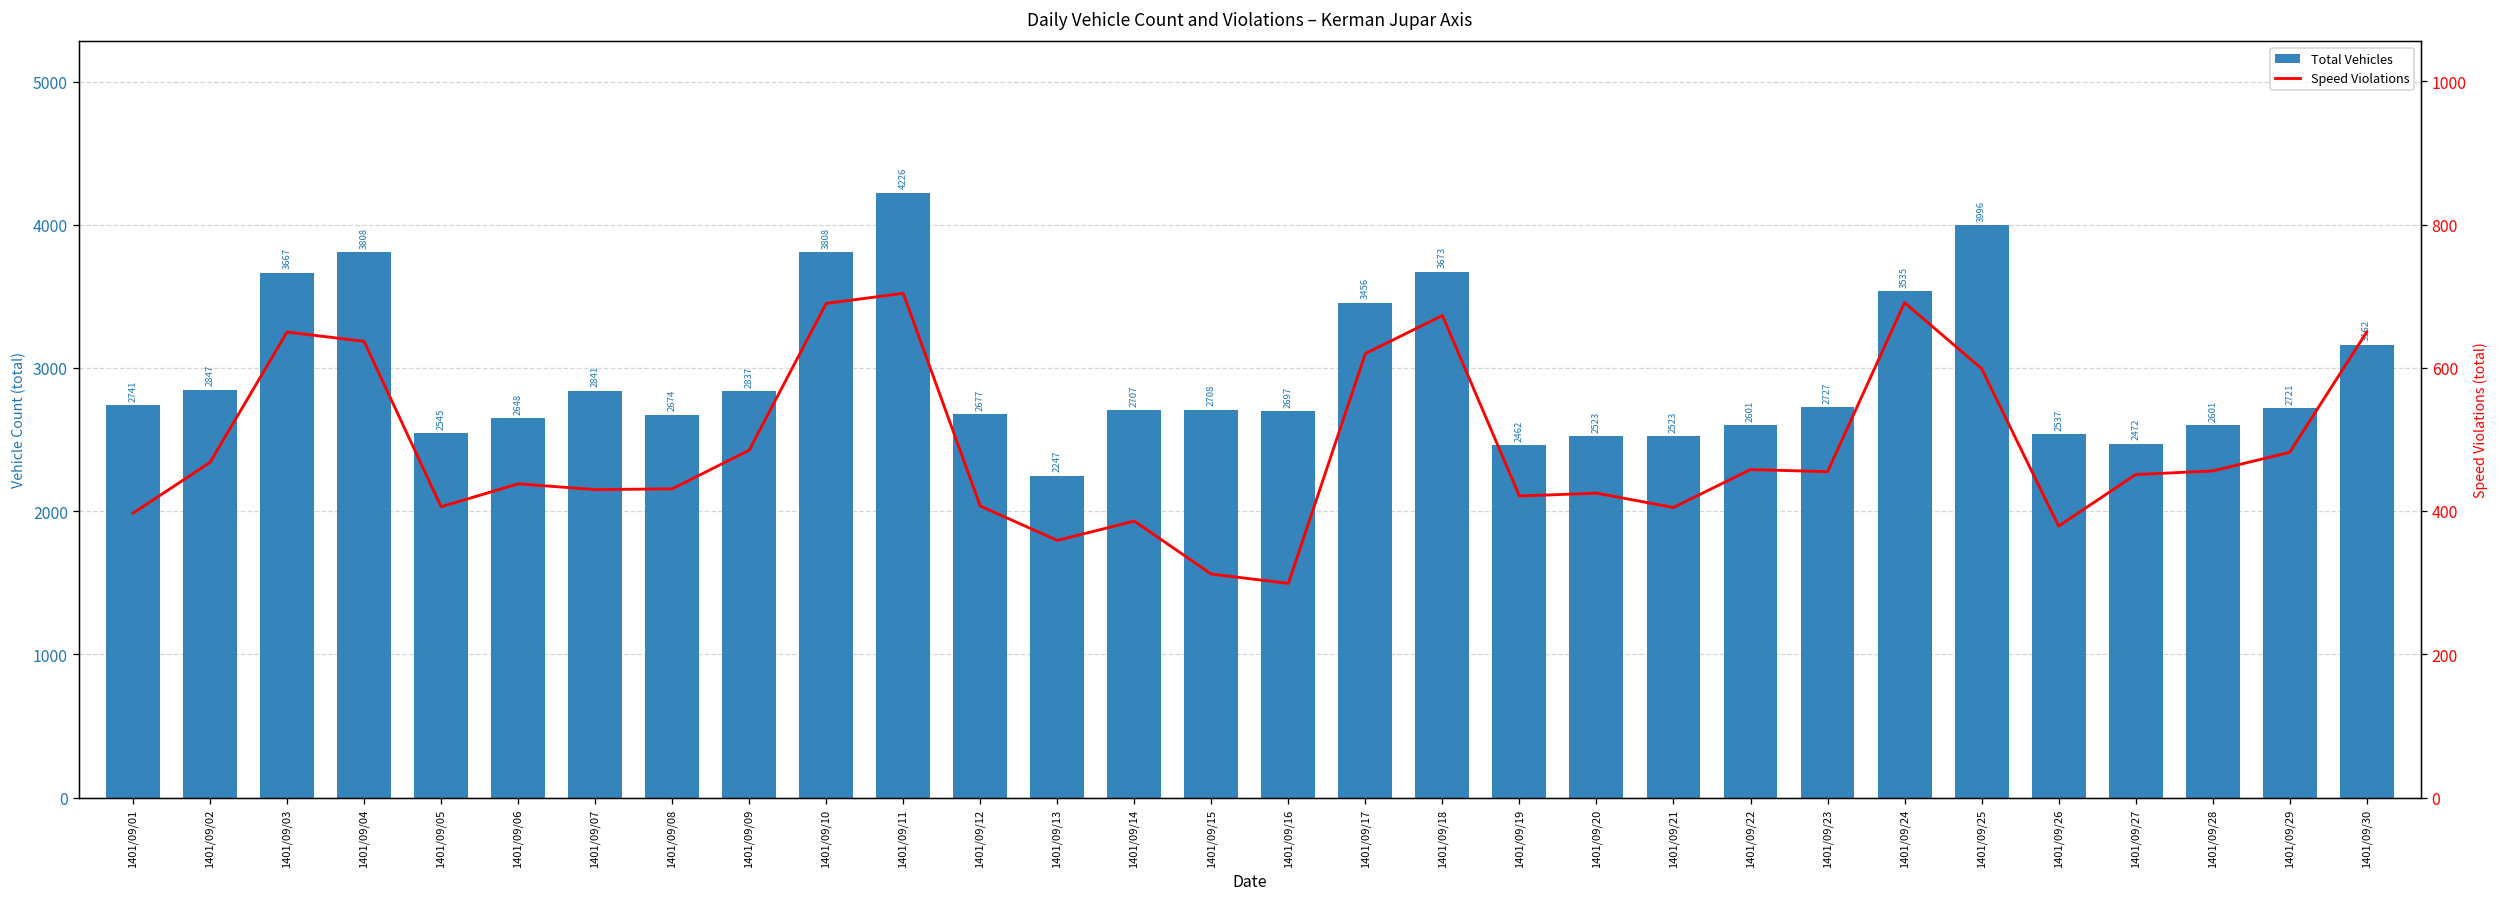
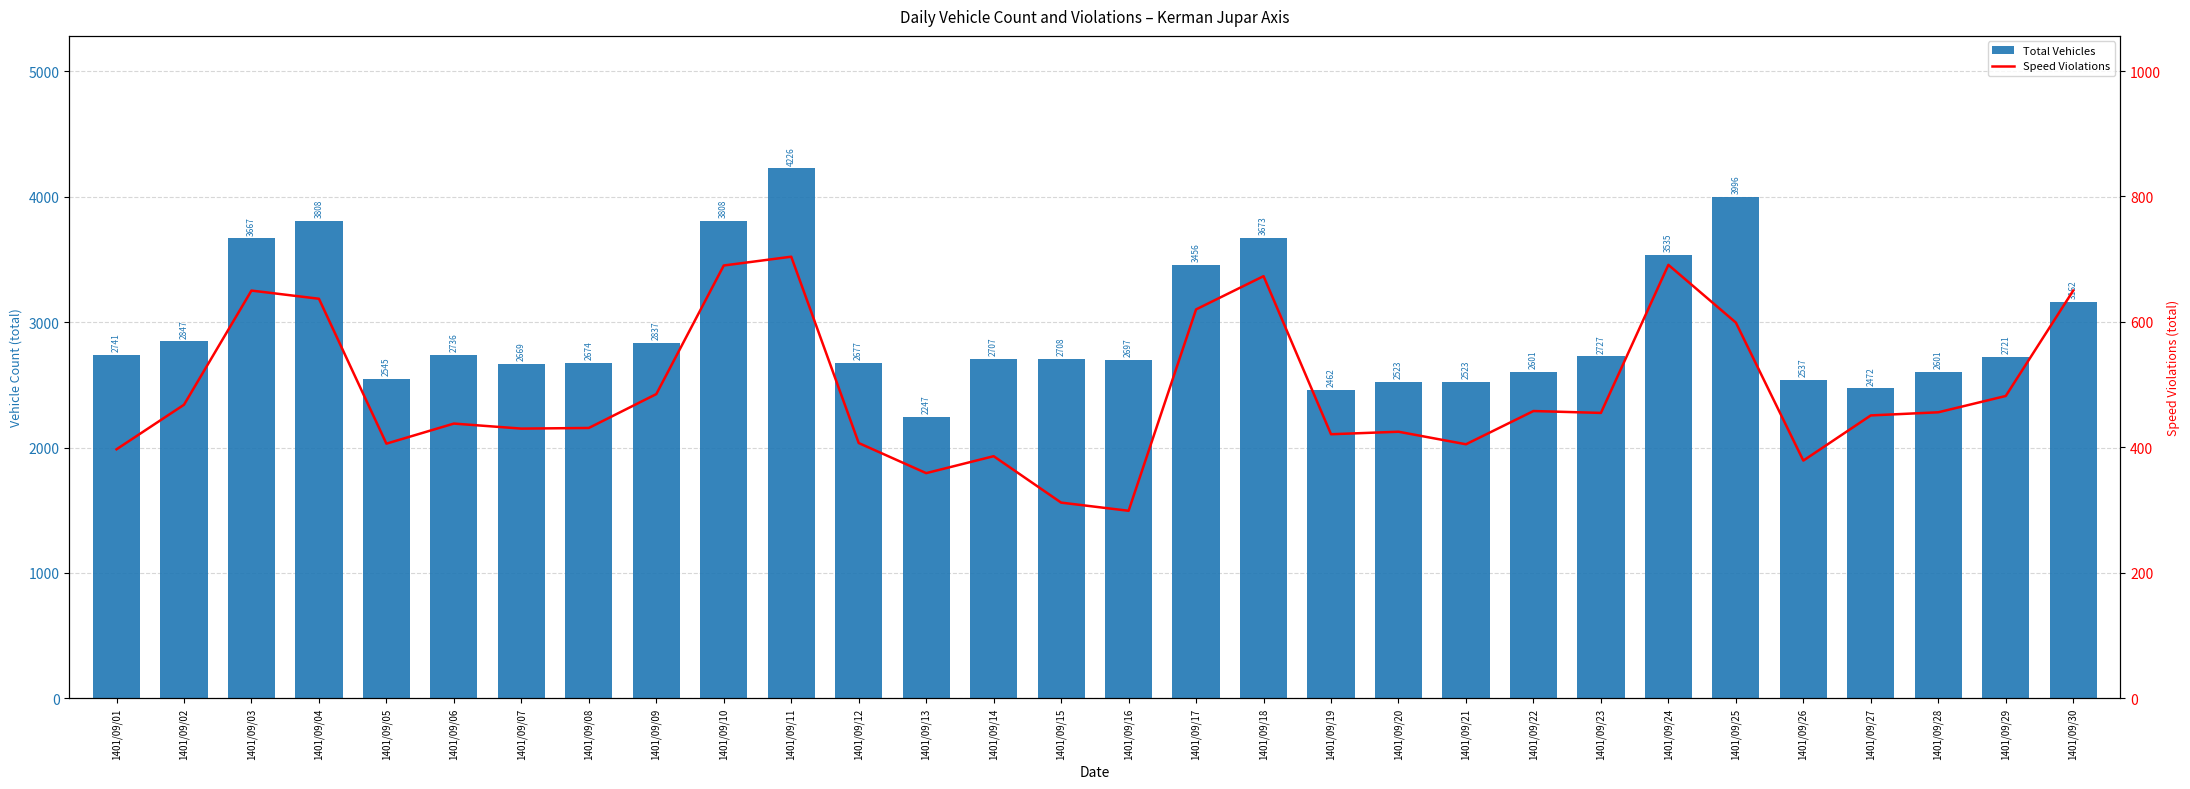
  {
    "Total Vehicles": {
      "1401/09/01": 2741,
      "1401/09/02": 2847,
      "1401/09/03": 3667,
      "1401/09/04": 3808,
      "1401/09/05": 2545,
-     "1401/09/06": 2648,
-     "1401/09/07": 2841,
+     "1401/09/06": 2736,
+     "1401/09/07": 2669,
      "1401/09/08": 2674,
      "1401/09/09": 2837,
      "1401/09/10": 3808,
      "1401/09/11": 4226,
      "1401/09/12": 2677,
      "1401/09/13": 2247,
      "1401/09/14": 2707,
      "1401/09/15": 2708,
      "1401/09/16": 2697,
      "1401/09/17": 3456,
      "1401/09/18": 3673,
      "1401/09/19": 2462,
      "1401/09/20": 2523,
      "1401/09/21": 2523,
      "1401/09/22": 2601,
      "1401/09/23": 2727,
      "1401/09/24": 3535,
      "1401/09/25": 3996,
      "1401/09/26": 2537,
      "1401/09/27": 2472,
      "1401/09/28": 2601,
      "1401/09/29": 2721
    }
  }
